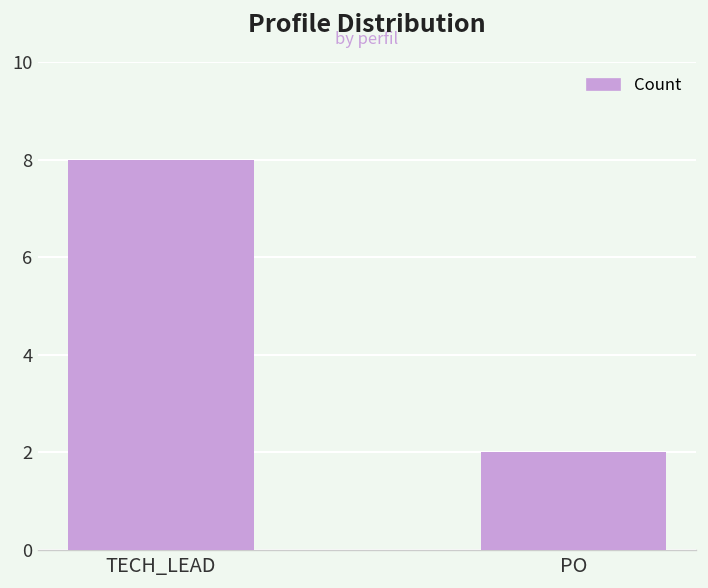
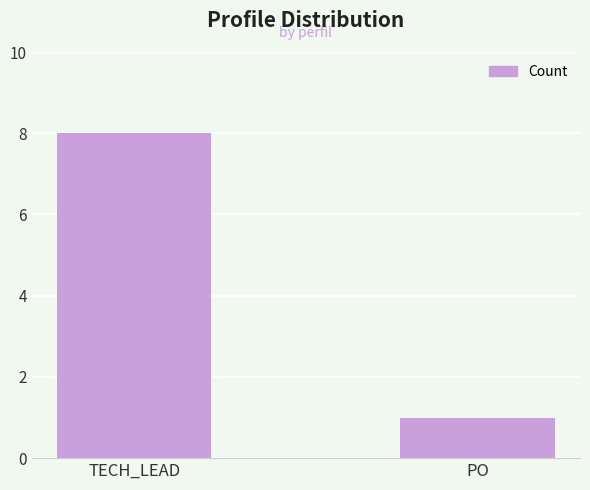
  {
    "TECH_LEAD": 8,
-   "PO": 2
+   "PO": 1
  }
